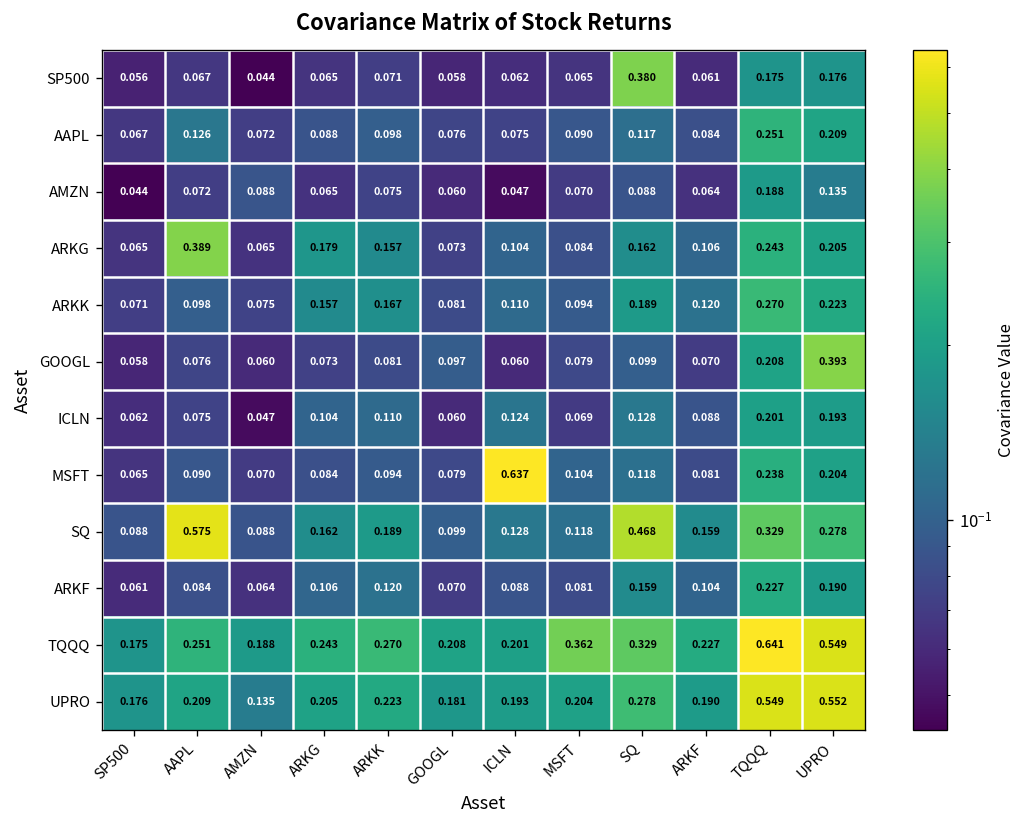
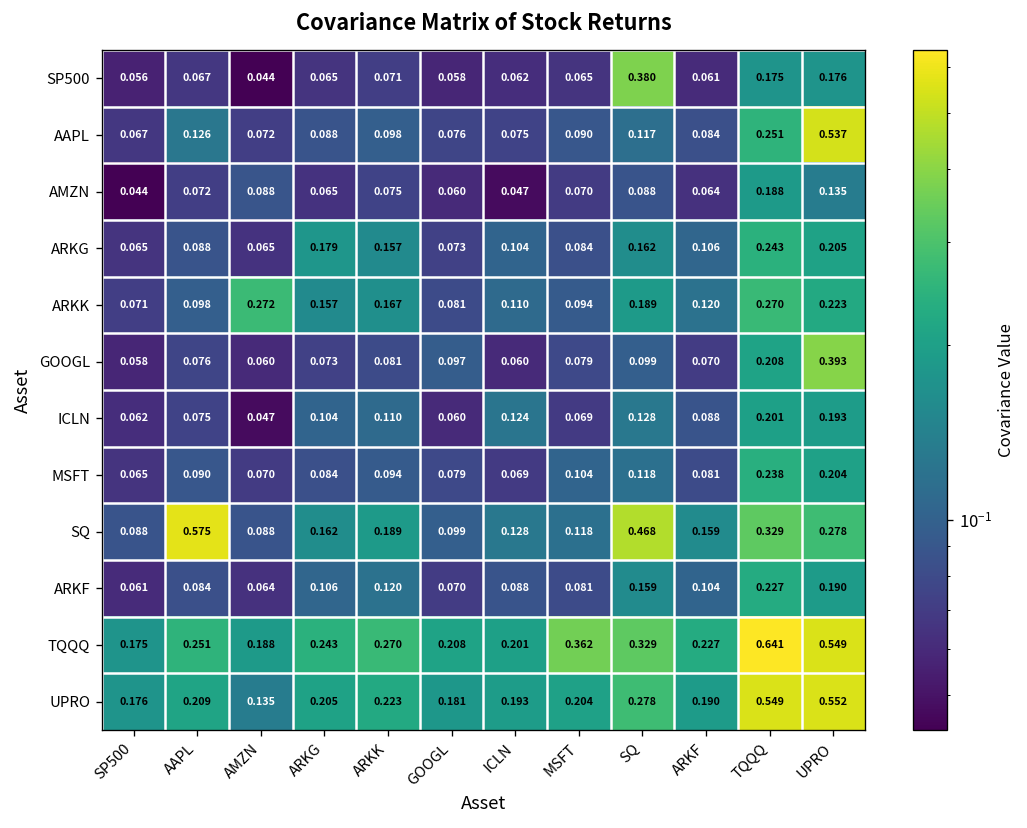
  {
    "SP500": {
      "SP500": 0.056,
      "AAPL": 0.067,
      "AMZN": 0.044,
      "ARKG": 0.065,
      "ARKK": 0.071,
      "GOOGL": 0.058,
      "ICLN": 0.062,
      "MSFT": 0.065,
      "SQ": 0.380,
      "ARKF": 0.061,
      "TQQQ": 0.175,
      "UPRO": 0.176
    },
    "AAPL": {
      "SP500": 0.067,
      "AAPL": 0.126,
      "AMZN": 0.072,
      "ARKG": 0.088,
      "ARKK": 0.098,
      "GOOGL": 0.076,
      "ICLN": 0.075,
      "MSFT": 0.090,
      "SQ": 0.117,
      "ARKF": 0.084,
      "TQQQ": 0.251,
-     "UPRO": 0.209
+     "UPRO": 0.537
    },
    "AMZN": {
      "SP500": 0.044,
      "AAPL": 0.072,
      "AMZN": 0.088,
      "ARKG": 0.065,
      "ARKK": 0.075,
      "GOOGL": 0.060,
      "ICLN": 0.047,
      "MSFT": 0.070,
      "SQ": 0.088,
      "ARKF": 0.064,
      "TQQQ": 0.188,
      "UPRO": 0.135
    },
    "ARKG": {
      "SP500": 0.065,
-     "AAPL": 0.389,
+     "AAPL": 0.088,
      "AMZN": 0.065,
      "ARKG": 0.179,
      "ARKK": 0.157,
      "GOOGL": 0.073,
      "ICLN": 0.104,
      "MSFT": 0.084,
      "SQ": 0.162,
      "ARKF": 0.106,
      "TQQQ": 0.243,
      "UPRO": 0.205
    },
    "ARKK": {
      "SP500": 0.071,
      "AAPL": 0.098,
-     "AMZN": 0.075,
+     "AMZN": 0.272,
      "ARKG": 0.157,
      "ARKK": 0.167,
      "GOOGL": 0.081,
      "ICLN": 0.110,
      "MSFT": 0.094,
      "SQ": 0.189,
      "ARKF": 0.120,
      "TQQQ": 0.270,
      "UPRO": 0.223
    },
    "GOOGL": {
      "SP500": 0.058,
      "AAPL": 0.076,
      "AMZN": 0.060,
      "ARKG": 0.073,
      "ARKK": 0.081,
      "GOOGL": 0.097,
      "ICLN": 0.060,
      "MSFT": 0.079,
      "SQ": 0.099,
      "ARKF": 0.070,
      "TQQQ": 0.208,
      "UPRO": 0.393
    },
    "ICLN": {
      "SP500": 0.062,
      "AAPL": 0.075,
      "AMZN": 0.047,
      "ARKG": 0.104,
      "ARKK": 0.110,
      "GOOGL": 0.060,
      "ICLN": 0.124,
      "MSFT": 0.069,
      "SQ": 0.128,
      "ARKF": 0.088,
      "TQQQ": 0.201,
      "UPRO": 0.193
    },
    "MSFT": {
      "SP500": 0.065,
      "AAPL": 0.090,
      "AMZN": 0.070,
      "ARKG": 0.084,
      "ARKK": 0.094,
      "GOOGL": 0.079,
-     "ICLN": 0.637,
+     "ICLN": 0.069,
      "MSFT": 0.104,
      "SQ": 0.118,
      "ARKF": 0.081,
      "TQQQ": 0.238,
      "UPRO": 0.204
    },
    "SQ": {
      "SP500": 0.088,
      "AAPL": 0.575,
      "AMZN": 0.088,
      "ARKG": 0.162,
      "ARKK": 0.189,
      "GOOGL": 0.099,
      "ICLN": 0.128,
      "MSFT": 0.118,
      "SQ": 0.468,
      "ARKF": 0.159,
      "TQQQ": 0.329,
      "UPRO": 0.278
    },
    "ARKF": {
      "SP500": 0.061,
      "AAPL": 0.084,
      "AMZN": 0.064,
      "ARKG": 0.106,
      "ARKK": 0.120,
      "GOOGL": 0.070,
      "ICLN": 0.088,
      "MSFT": 0.081,
      "SQ": 0.159,
      "ARKF": 0.104,
      "TQQQ": 0.227,
      "UPRO": 0.190
    },
    "TQQQ": {
      "SP500": 0.175,
      "AAPL": 0.251,
      "AMZN": 0.188,
      "ARKG": 0.243,
      "ARKK": 0.270,
      "GOOGL": 0.208,
      "ICLN": 0.201,
      "MSFT": 0.362,
      "SQ": 0.329,
      "ARKF": 0.227,
      "TQQQ": 0.641,
      "UPRO": 0.549
    },
    "UPRO": {
      "SP500": 0.176,
      "AAPL": 0.209,
      "AMZN": 0.135,
      "ARKG": 0.205,
      "ARKK": 0.223,
      "GOOGL": 0.181,
      "ICLN": 0.193,
      "MSFT": 0.204,
      "SQ": 0.278,
      "ARKF": 0.190,
      "TQQQ": 0.549,
      "UPRO": 0.552
    }
  }
